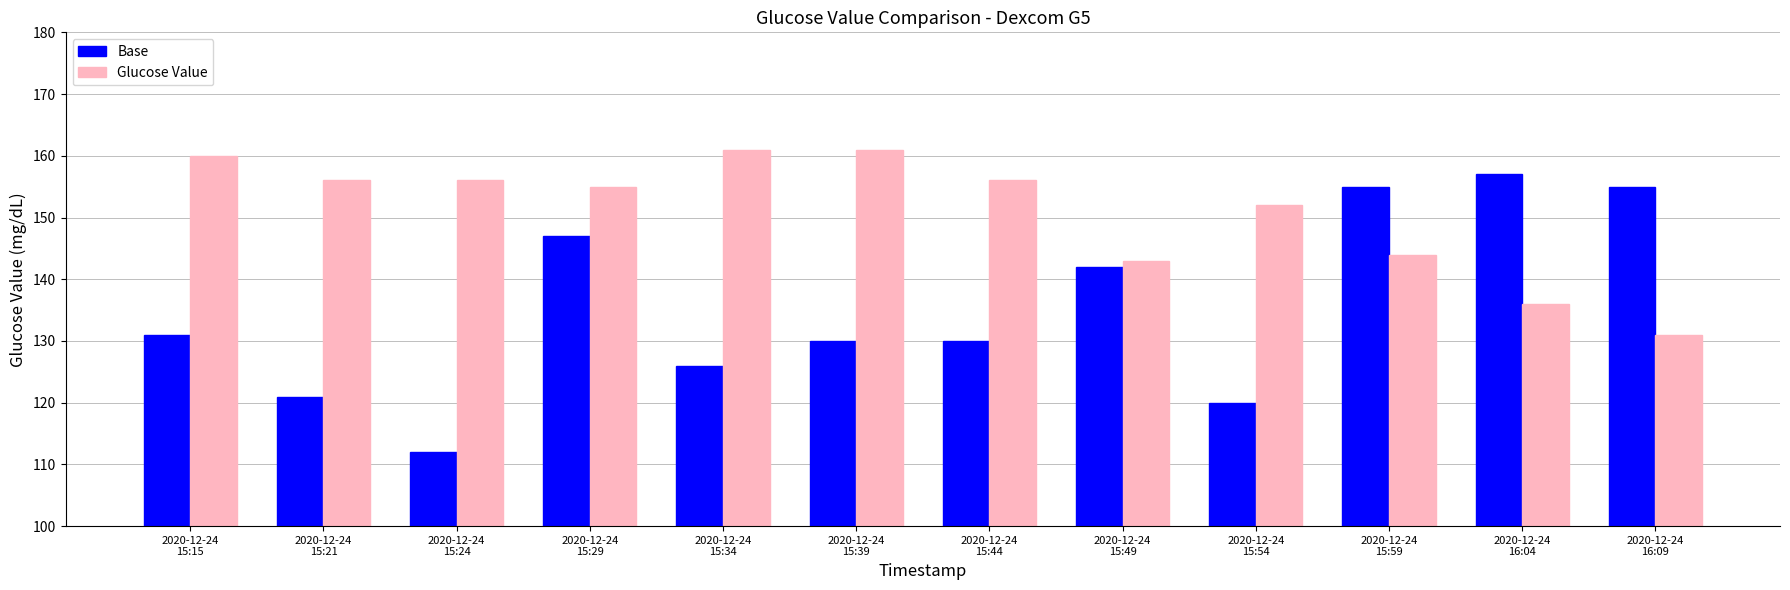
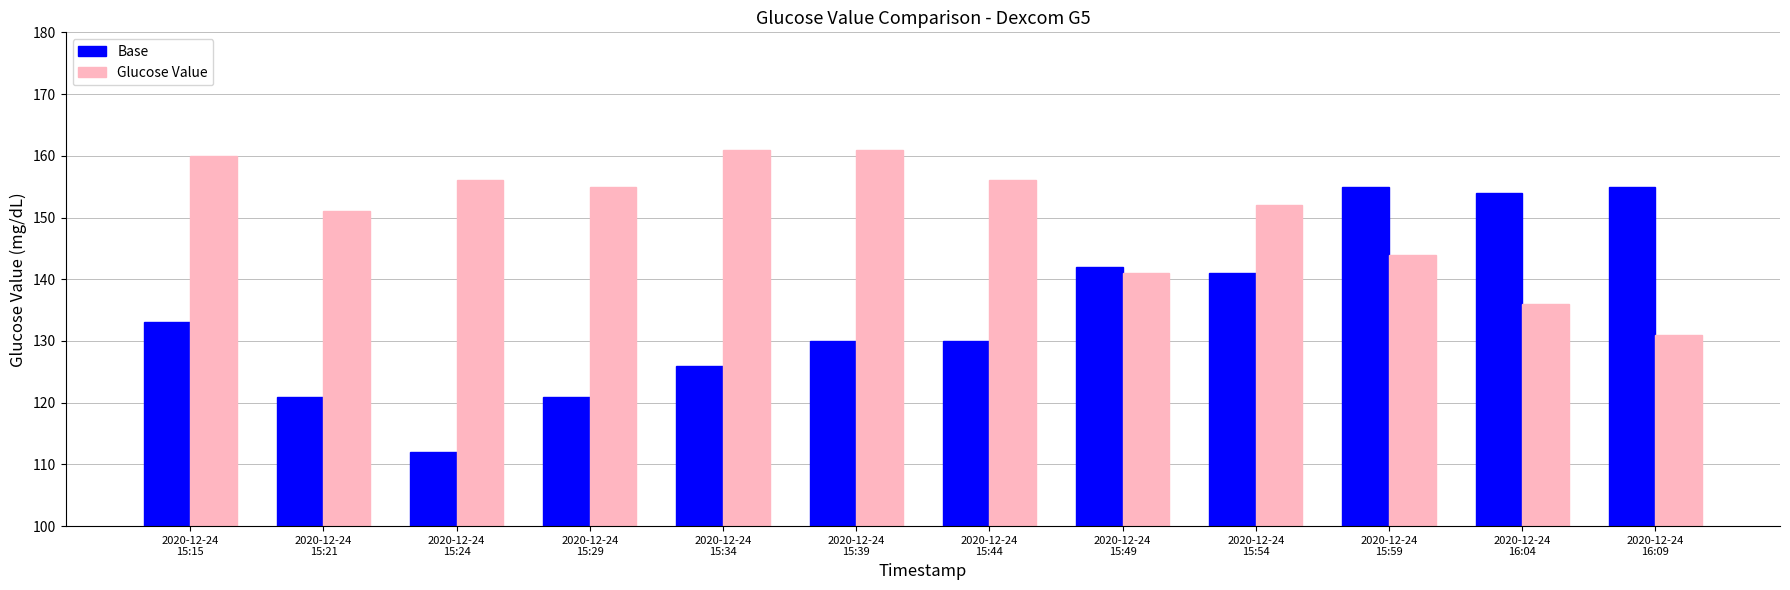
  {
    "Base": {
-     "2020-12-24 15:15": 131,
+     "2020-12-24 15:15": 133,
      "2020-12-24 15:21": 121,
      "2020-12-24 15:24": 112,
-     "2020-12-24 15:29": 147,
+     "2020-12-24 15:29": 121,
      "2020-12-24 15:34": 126,
      "2020-12-24 15:39": 130,
      "2020-12-24 15:44": 130,
      "2020-12-24 15:49": 142,
-     "2020-12-24 15:54": 120,
+     "2020-12-24 15:54": 141,
      "2020-12-24 15:59": 155,
-     "2020-12-24 16:04": 157,
+     "2020-12-24 16:04": 154,
      "2020-12-24 16:09": 155
    },
    "Glucose Value": {
      "2020-12-24 15:15": 160,
-     "2020-12-24 15:21": 156,
+     "2020-12-24 15:21": 151,
      "2020-12-24 15:24": 156,
      "2020-12-24 15:29": 155,
      "2020-12-24 15:34": 161,
      "2020-12-24 15:39": 161,
      "2020-12-24 15:44": 156,
-     "2020-12-24 15:49": 143,
+     "2020-12-24 15:49": 141,
      "2020-12-24 15:54": 152,
      "2020-12-24 15:59": 144,
      "2020-12-24 16:04": 136,
      "2020-12-24 16:09": 131
    }
  }
